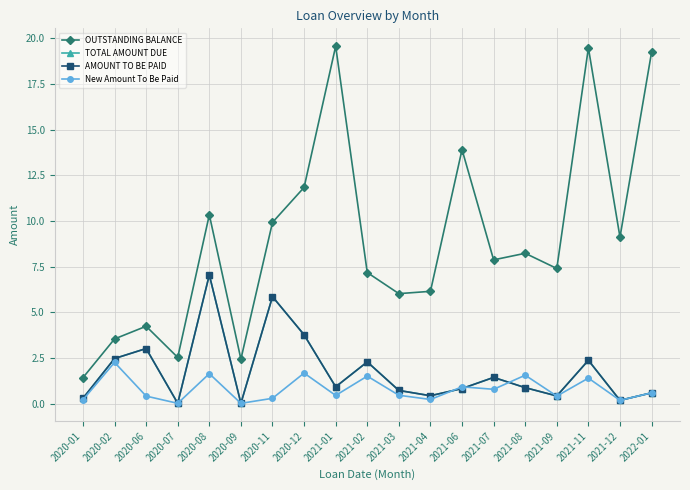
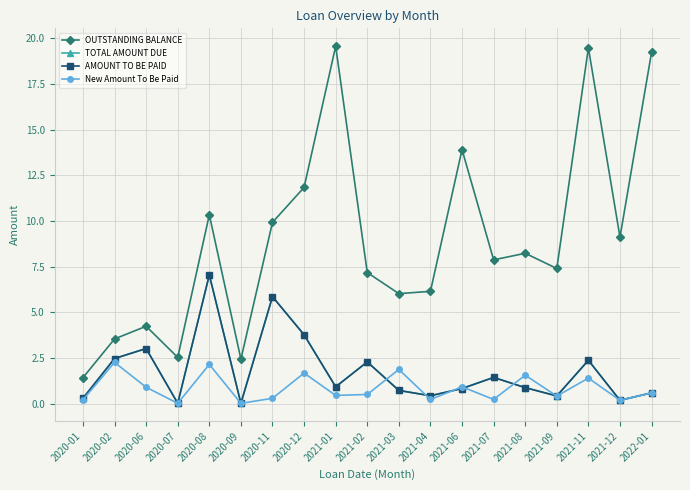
  {
    "New Amount To Be Paid": {
      "2020-02": 2.3,
-     "2020-06": 0.4,
-     "2020-08": 1.6,
+     "2020-06": 0.9,
+     "2020-08": 2.1,
      "2020-11": 0.3,
      "2020-12": 1.7,
      "2021-01": 0.5,
-     "2021-02": 1.5,
-     "2021-03": 0.5,
+     "2021-02": 0.5,
+     "2021-03": 1.9,
      "2021-04": 0.2,
-     "2021-07": 0.8,
+     "2021-07": 0.2,
      "2021-08": 1.6,
      "2021-11": 1.4
    }
  }
